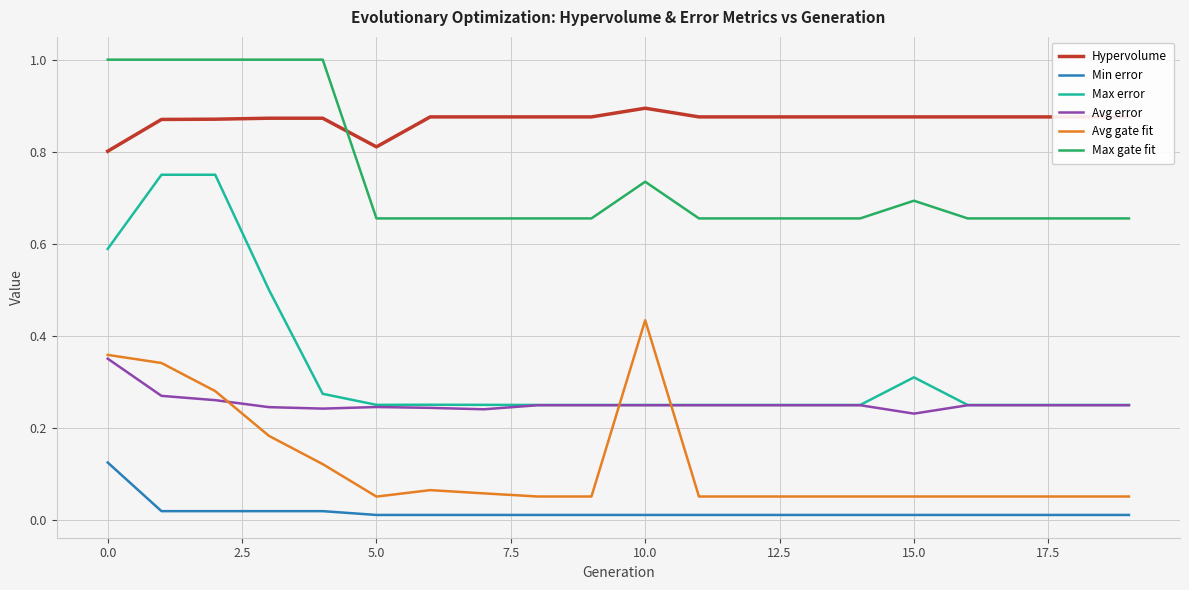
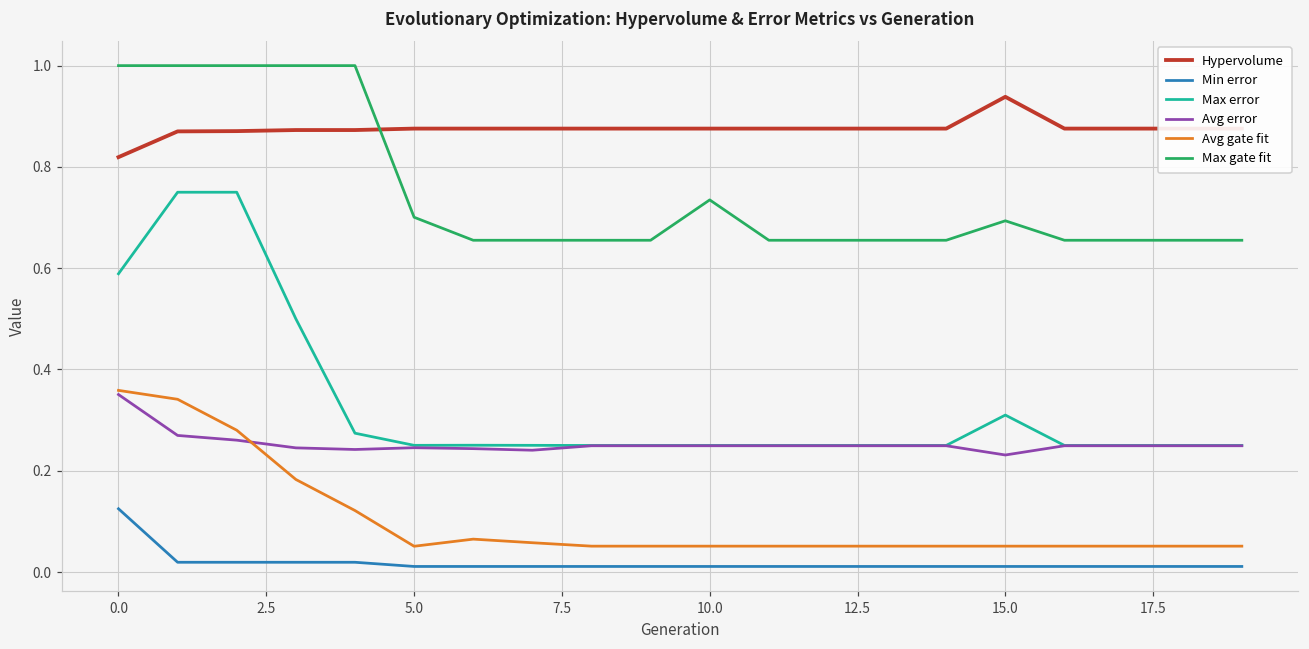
  {
    "Hypervolume": {
-     "0.0": 0.80,
-     "5.0": 0.81,
-     "10.0": 0.89,
-     "15.0": 0.88
+     "0.0": 0.82,
+     "5.0": 0.88,
+     "10.0": 0.88,
+     "15.0": 0.94
    },
    "Min error": {
      "0.0": 0.13,
      "5.0": 0.01,
      "10.0": 0.01,
      "15.0": 0.01
    },
    "Max error": {
      "0.0": 0.59,
      "15.0": 0.31
    },
    "Avg error": {
      "0.0": 0.35,
      "15.0": 0.23
    },
    "Avg gate fit": {
      "0.0": 0.36,
      "5.0": 0.05,
-     "10.0": 0.43,
+     "10.0": 0.05,
      "15.0": 0.05
    },
    "Max gate fit": {
      "0.0": 1.00,
-     "5.0": 0.66,
+     "5.0": 0.70,
      "10.0": 0.73,
      "15.0": 0.69
    }
  }
